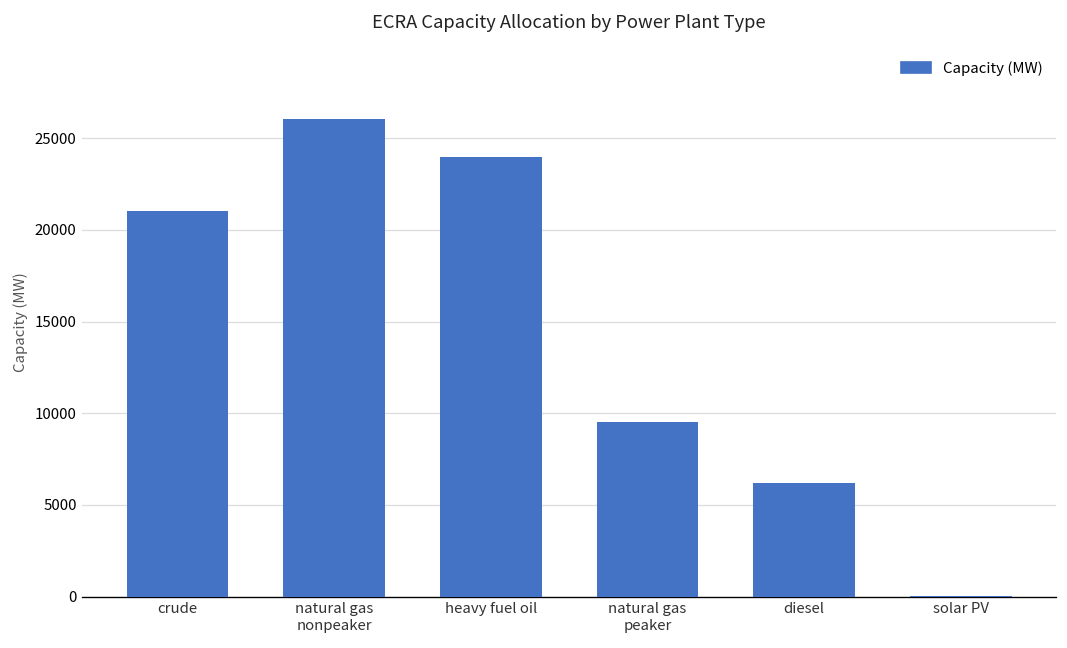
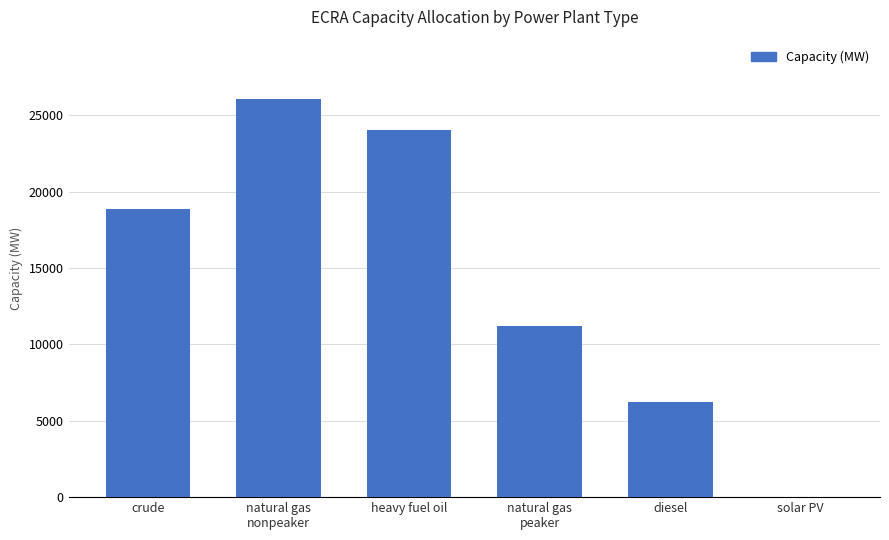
  {
-   "crude": 21100,
+   "crude": 18900,
    "natural gas nonpeaker": 26000,
    "heavy fuel oil": 24000,
-   "natural gas peaker": 9500,
+   "natural gas peaker": 11200,
    "diesel": 6200
  }
